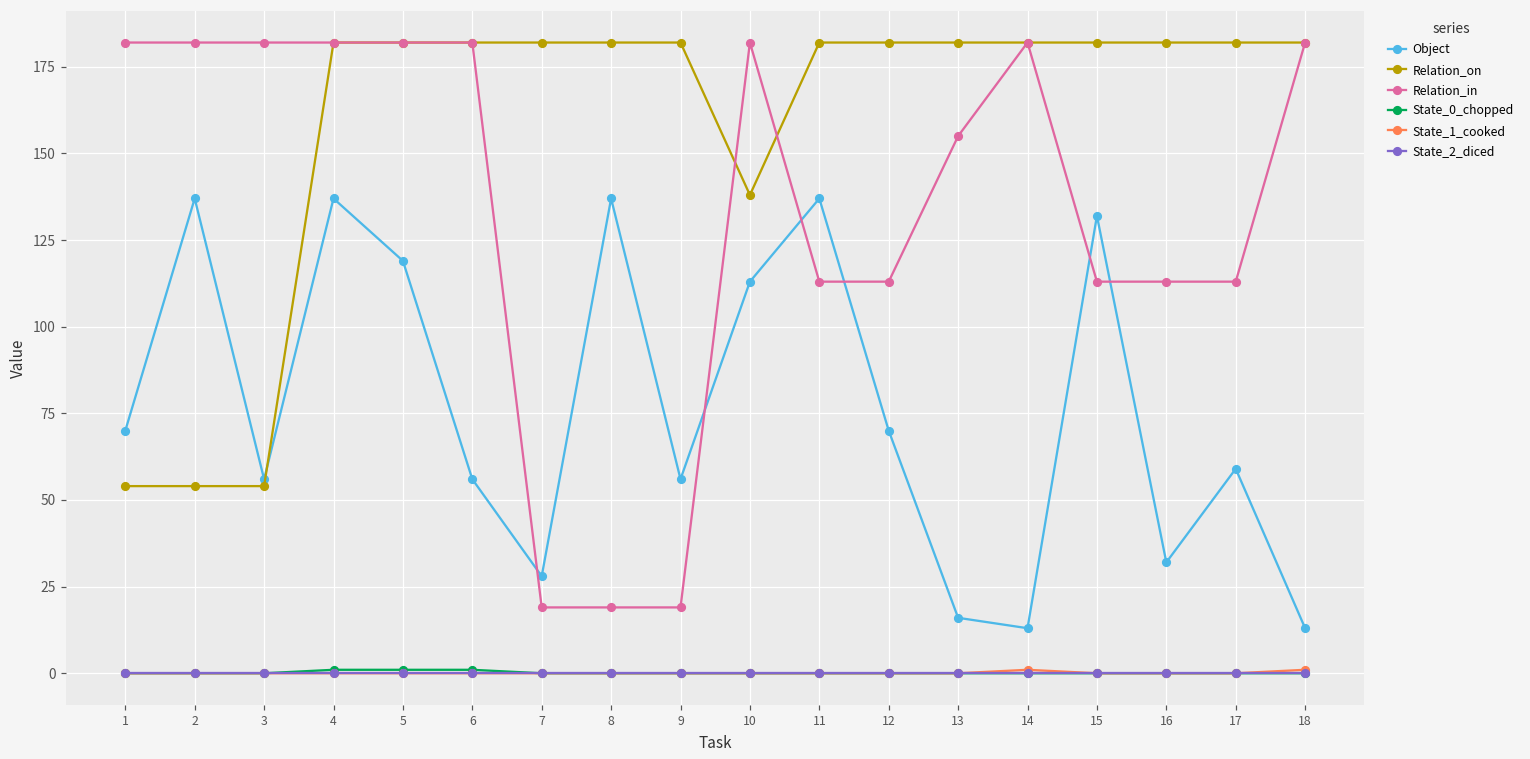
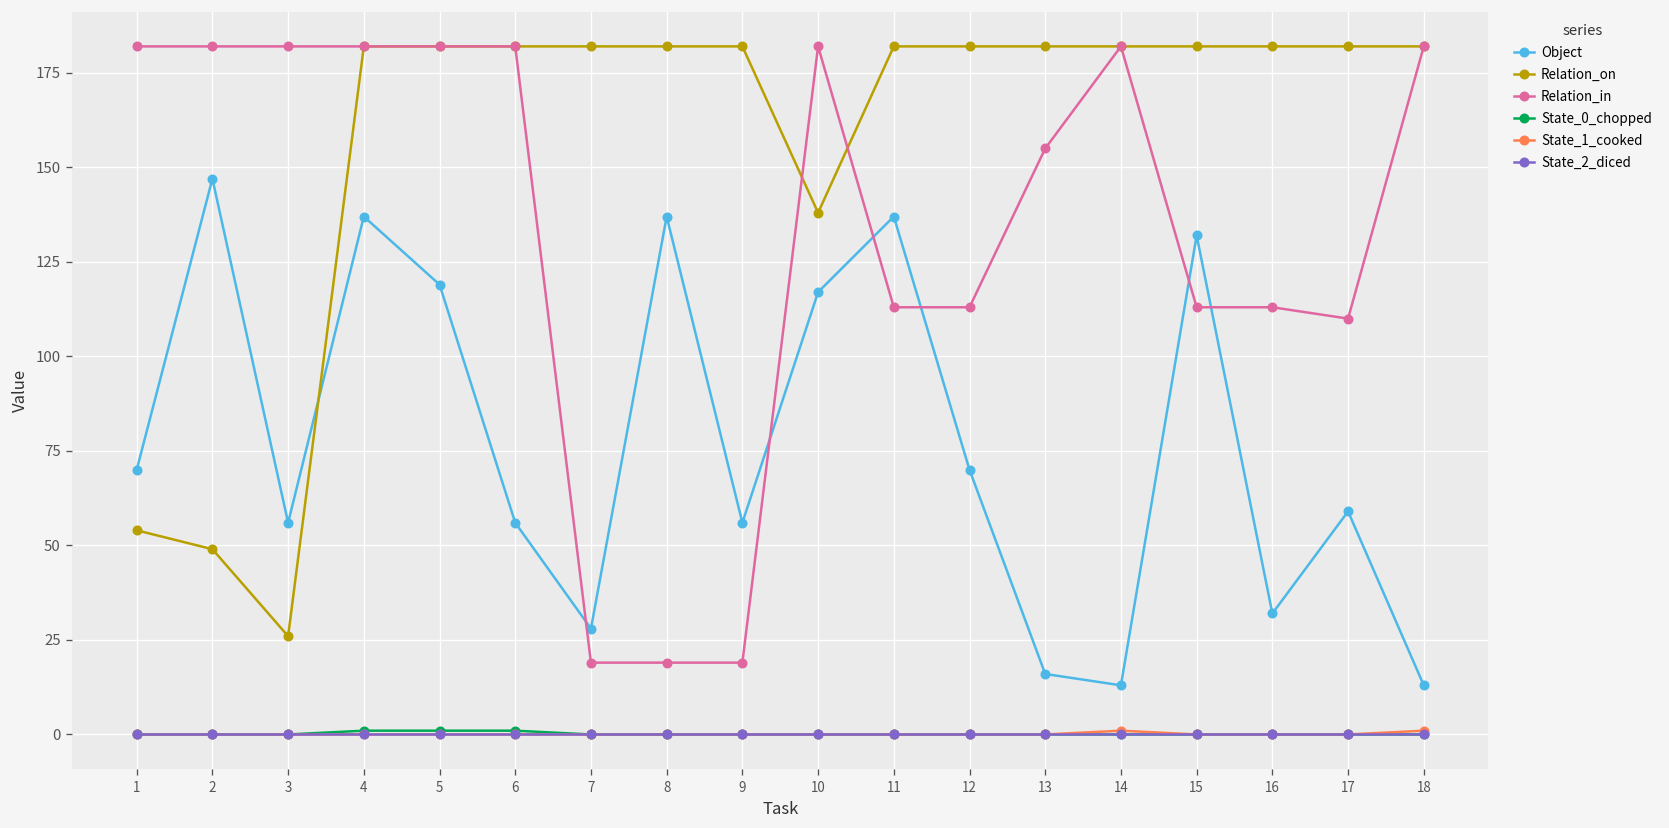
  {
    "Object": {
      "1": 70,
-     "2": 137,
+     "2": 147,
      "3": 56,
      "4": 137,
      "5": 119,
      "6": 56,
      "7": 28,
      "8": 137,
      "9": 56,
-     "10": 113,
+     "10": 117,
      "11": 137,
      "12": 70,
      "13": 16,
      "14": 13,
      "15": 132,
      "16": 32,
      "17": 59,
      "18": 13
    },
    "Relation_on": {
      "1": 54,
-     "2": 54,
-     "3": 54,
+     "2": 49,
+     "3": 26,
      "7": 182,
      "8": 182,
      "9": 182,
      "10": 138,
      "11": 182,
      "12": 182,
      "13": 182,
      "15": 182,
      "16": 182,
      "17": 182
    },
    "Relation_in": {
      "1": 182,
      "2": 182,
      "3": 182,
      "7": 19,
      "8": 19,
      "9": 19,
      "10": 182,
      "11": 113,
      "12": 113,
      "13": 155,
      "15": 113,
      "16": 113,
-     "17": 113
+     "17": 110
    },
    "State_0_chopped": {
      "4": 1,
      "5": 1,
      "6": 1
    },
    "State_1_cooked": {
      "14": 1,
      "18": 1
    }
  }
